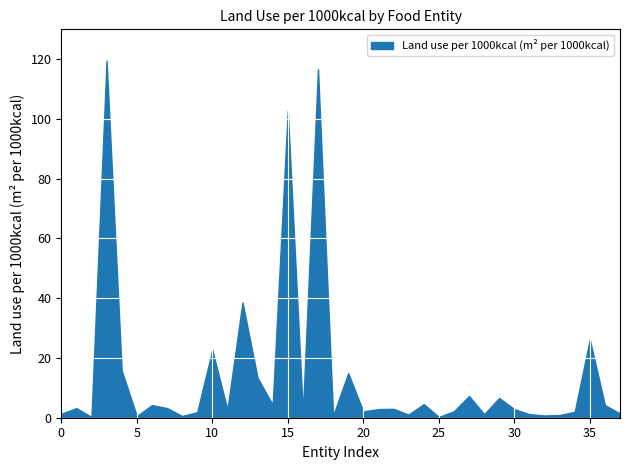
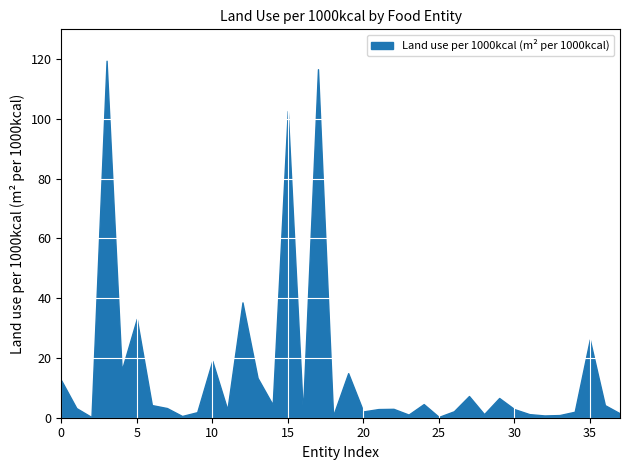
  {
-   "0": 1,
-   "5": 1,
-   "10": 23,
+   "0": 12,
+   "5": 33,
+   "10": 19,
    "15": 103,
    "20": 2,
    "30": 3,
    "35": 26
  }
